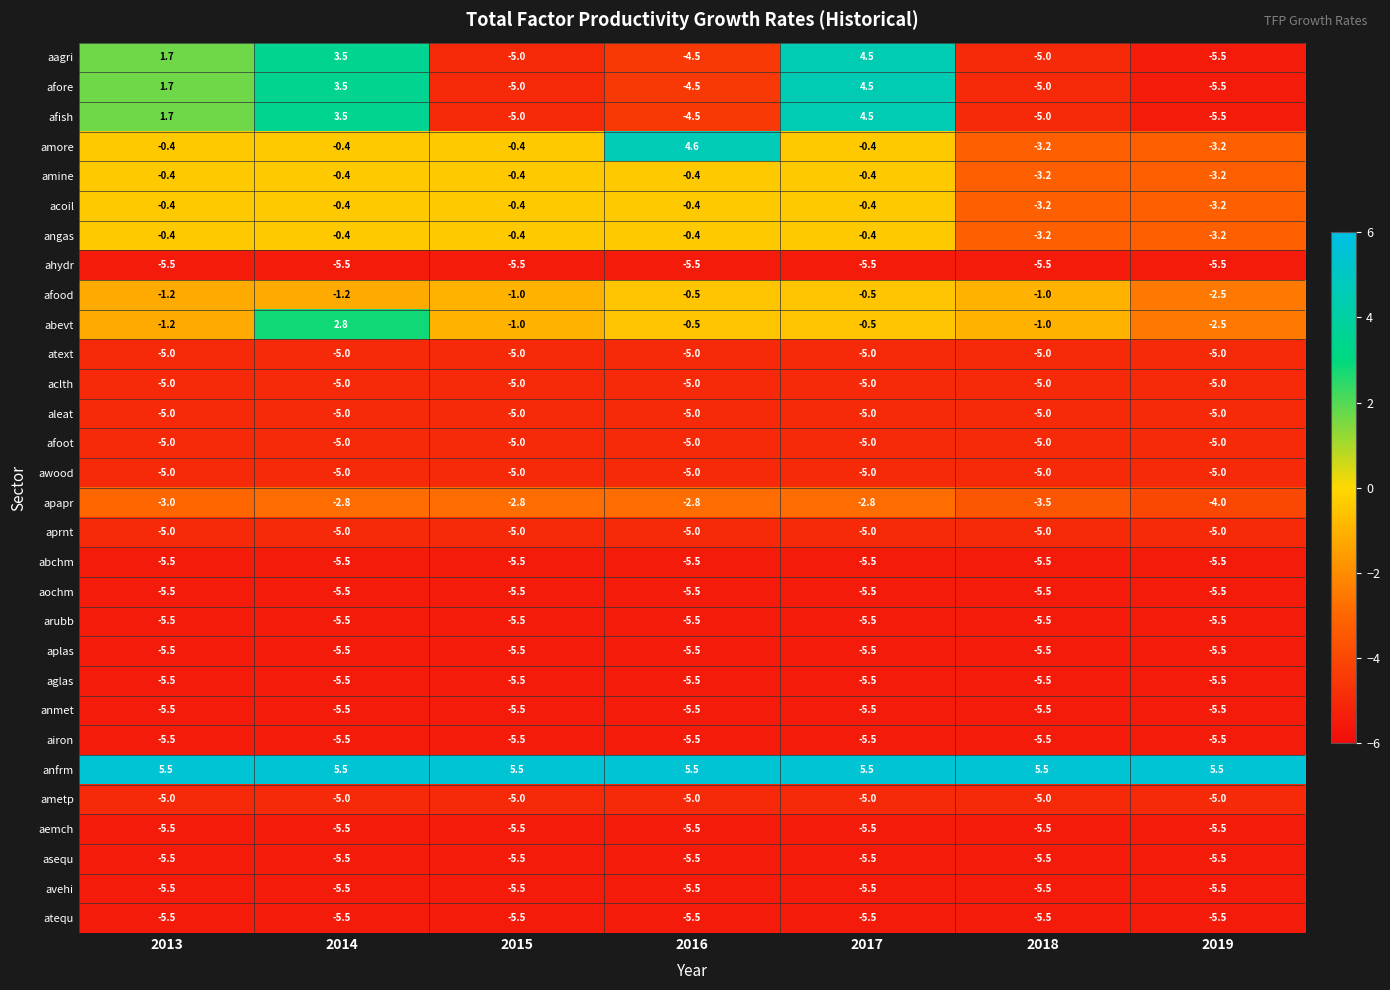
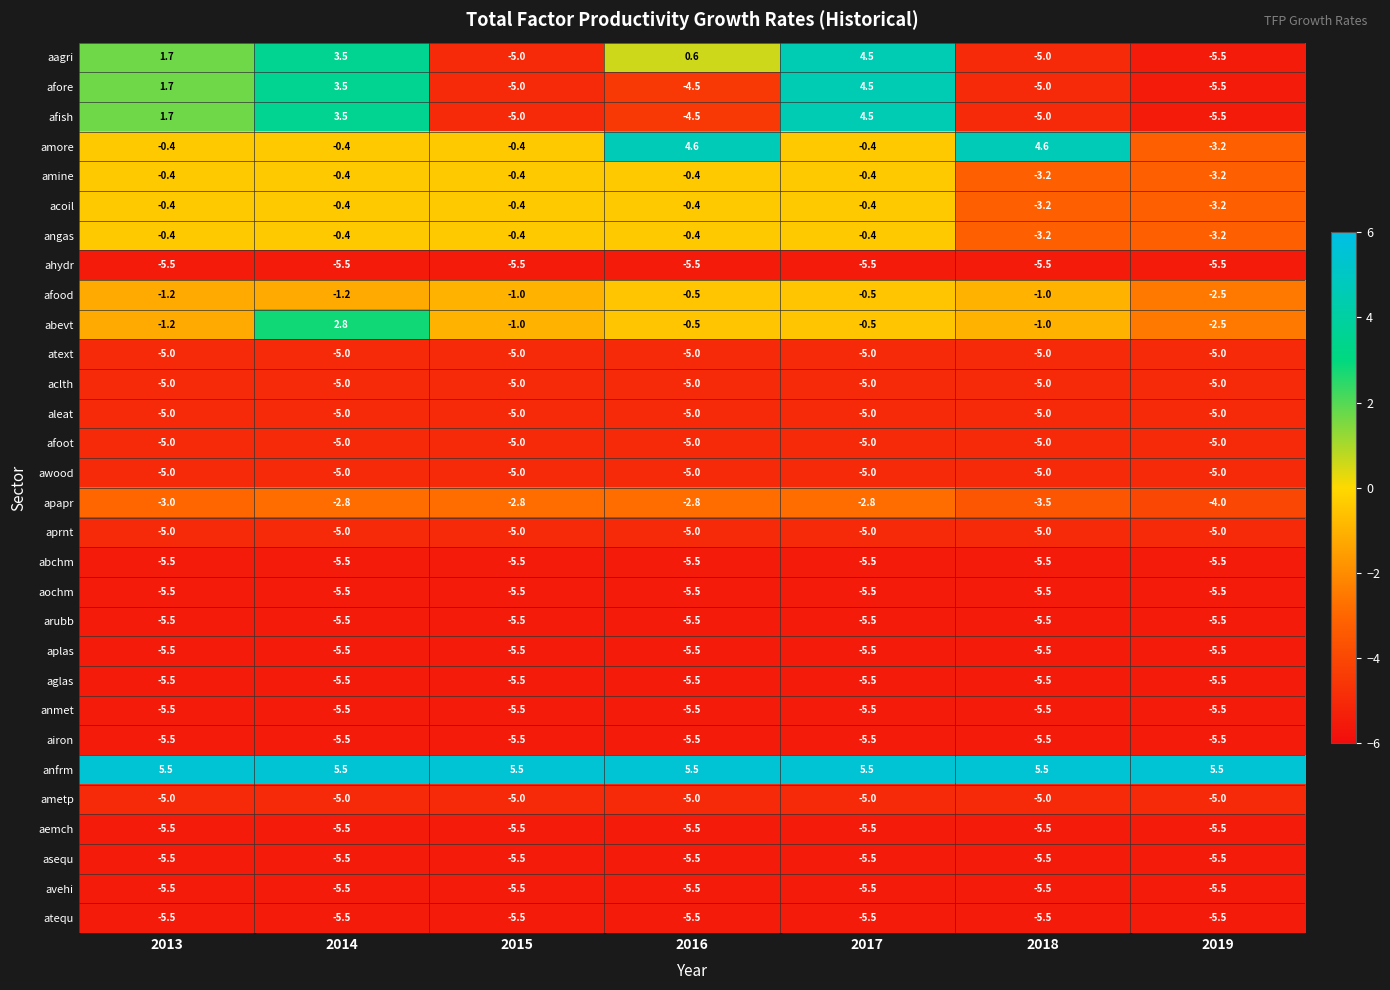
  {
    "aagri": {
      "2013": 1.7,
      "2014": 3.5,
      "2015": -5.0,
-     "2016": -4.5,
+     "2016": 0.6,
      "2017": 4.5,
      "2018": -5.0,
      "2019": -5.5
    },
    "amore": {
      "2013": -0.4,
      "2014": -0.4,
      "2015": -0.4,
      "2016": 4.6,
      "2017": -0.4,
-     "2018": -3.2,
+     "2018": 4.6,
      "2019": -3.2
    }
  }
